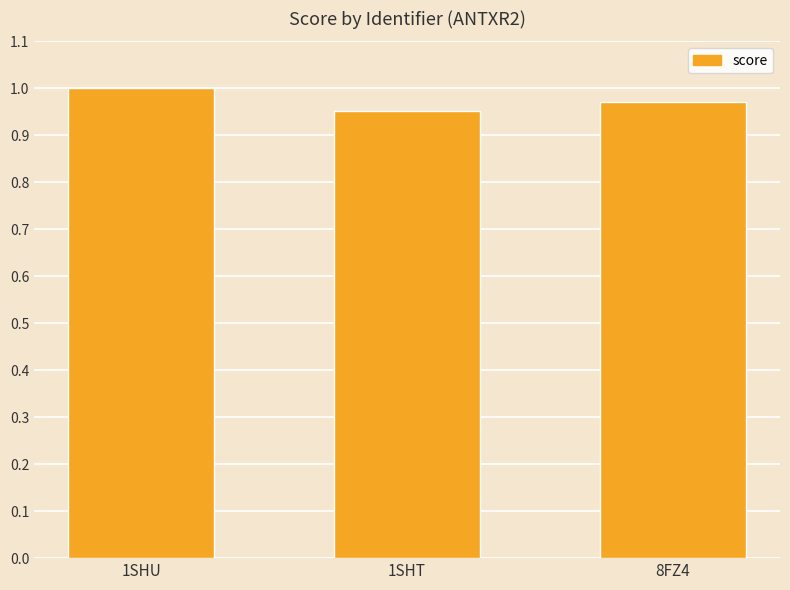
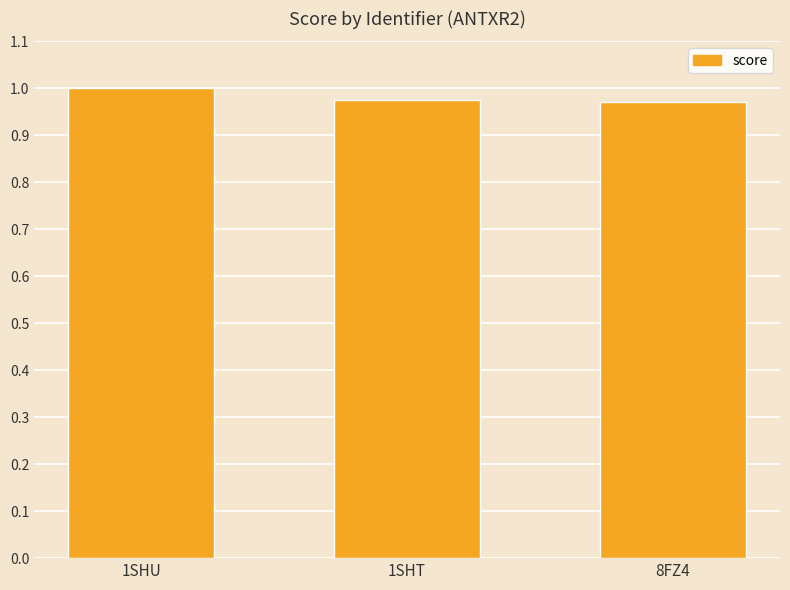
  {
    "1SHU": 1.00,
-   "1SHT": 0.95,
+   "1SHT": 0.97,
    "8FZ4": 0.97
  }
